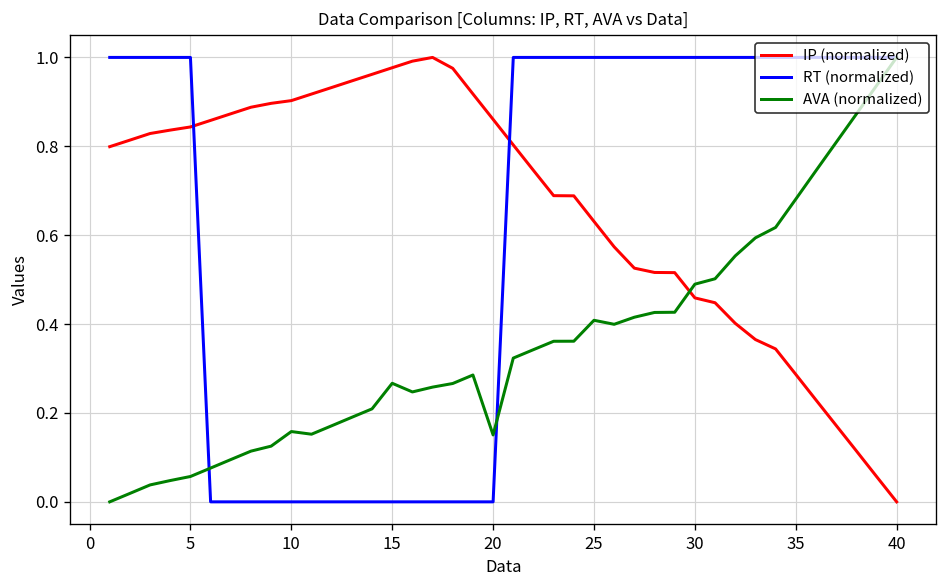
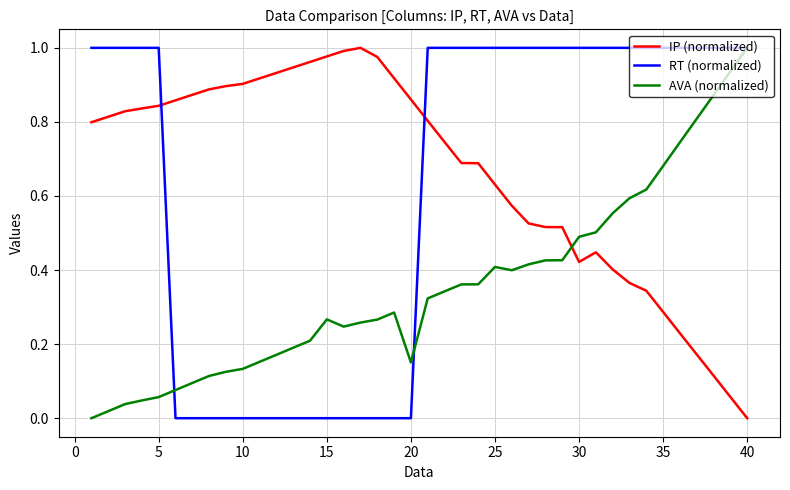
  {
    "IP (normalized)": {
      "5": 0.84,
      "10": 0.90,
      "15": 0.98,
      "20": 0.86,
      "25": 0.63,
-     "30": 0.46,
+     "30": 0.42,
      "35": 0.29,
      "40": 0.00
    },
    "RT (normalized)": {
      "5": 1.00,
      "10": 0.00,
      "15": 0.00,
      "20": 0.00,
      "25": 1.00,
      "30": 1.00
    },
    "AVA (normalized)": {
      "5": 0.06,
-     "10": 0.16,
+     "10": 0.13,
      "15": 0.27,
      "20": 0.15,
      "25": 0.41,
      "30": 0.49,
      "35": 0.68
    }
  }
